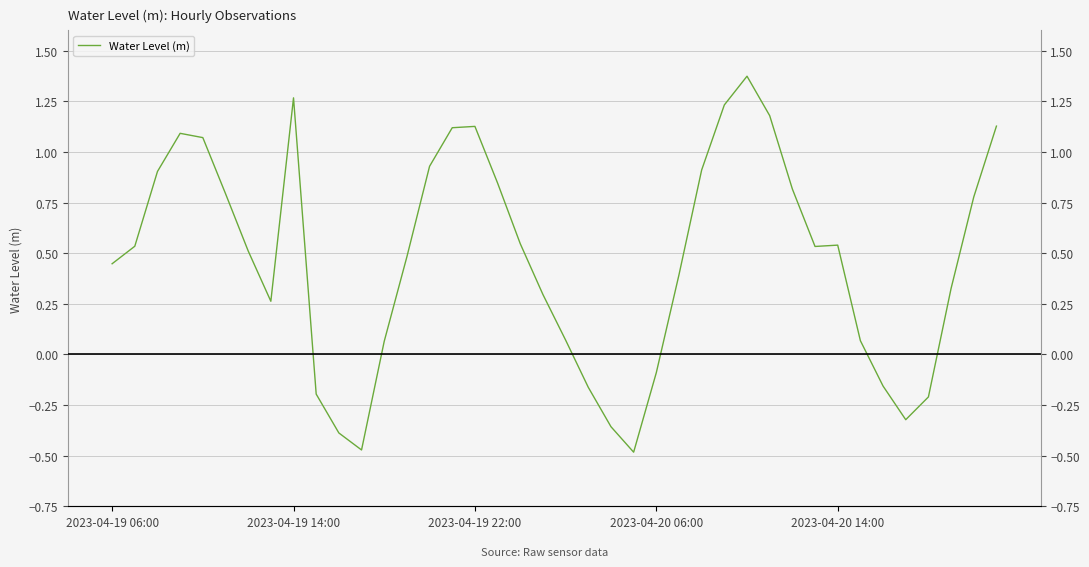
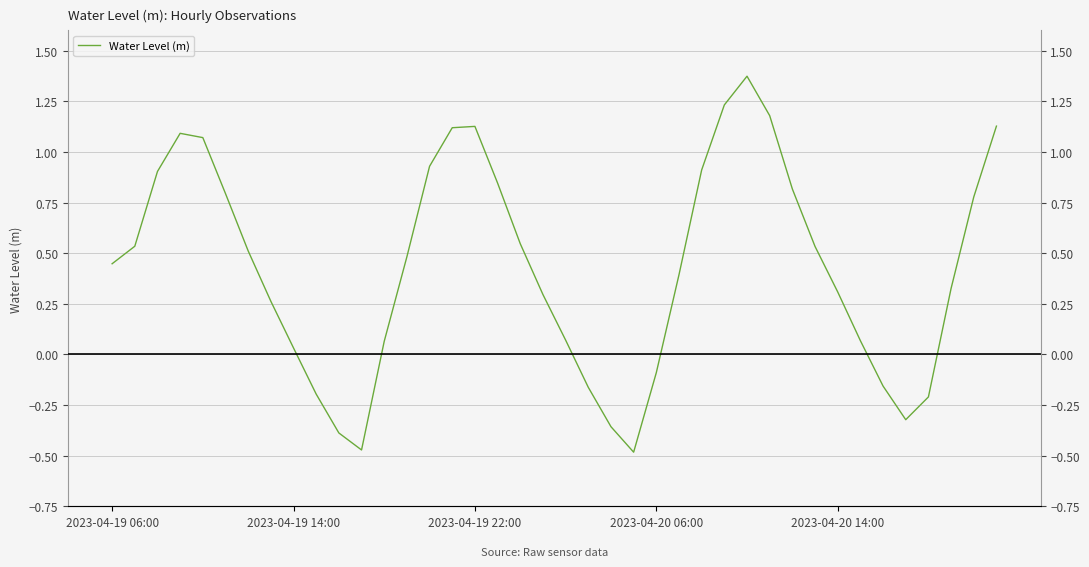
  {
    "2023-04-19 06:00": 0.45,
-   "2023-04-19 14:00": 1.27,
+   "2023-04-19 14:00": 0.03,
    "2023-04-19 22:00": 1.13,
    "2023-04-20 06:00": -0.09,
-   "2023-04-20 14:00": 0.54
+   "2023-04-20 14:00": 0.31
  }
